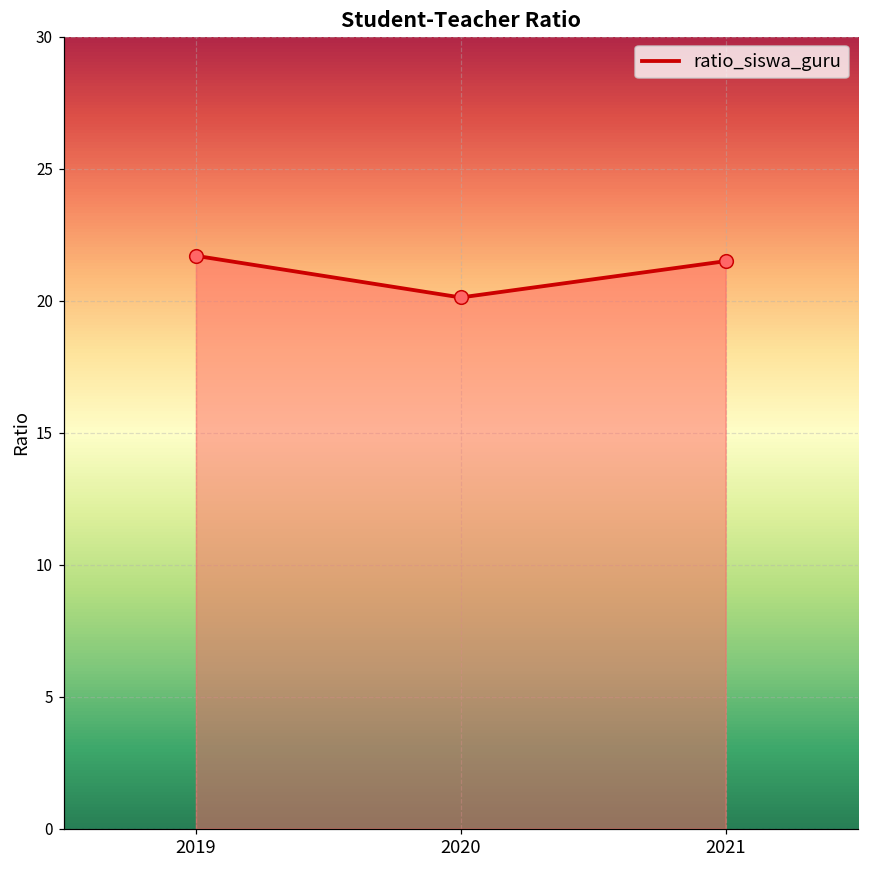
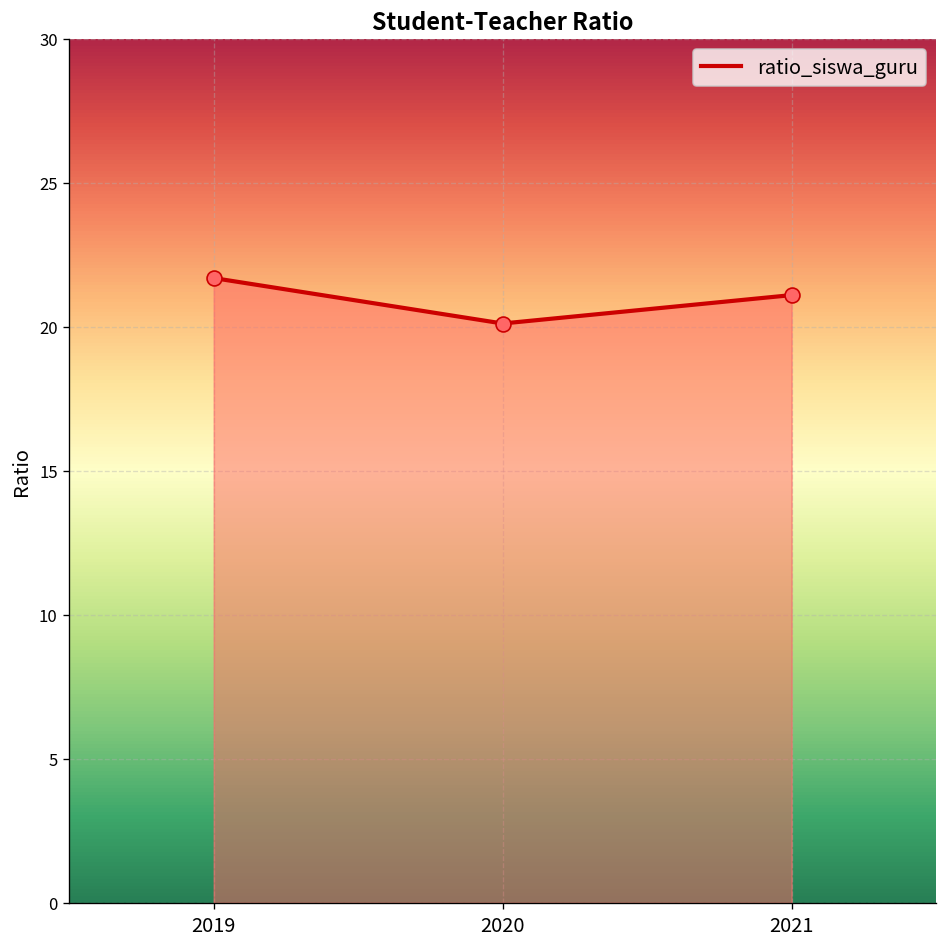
  {
    "2019": 21.7,
    "2020": 20.1,
-   "2021": 21.5
+   "2021": 21.1
  }
